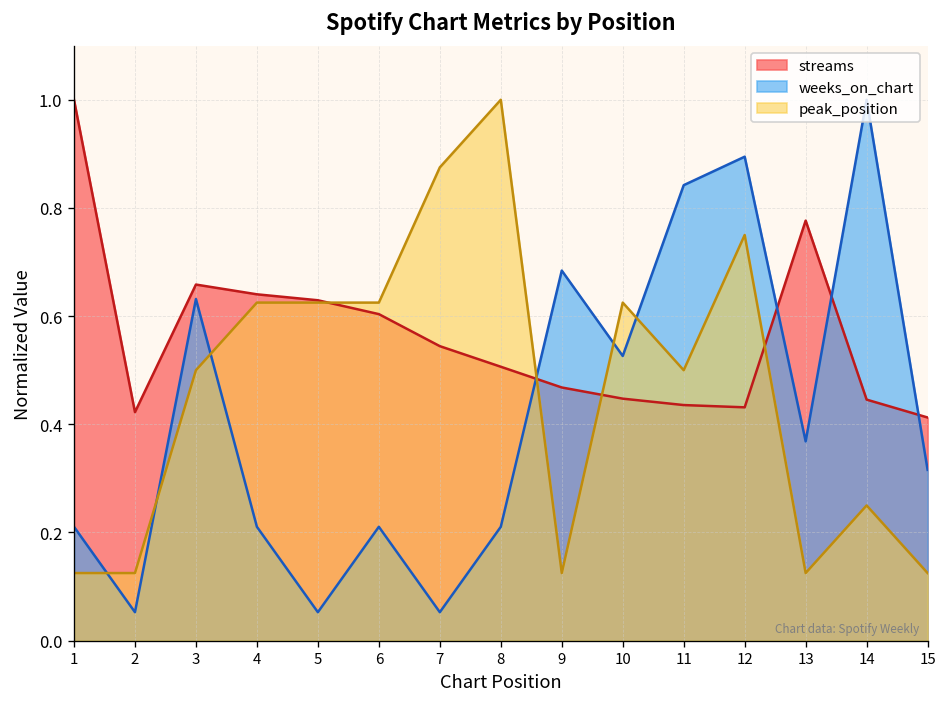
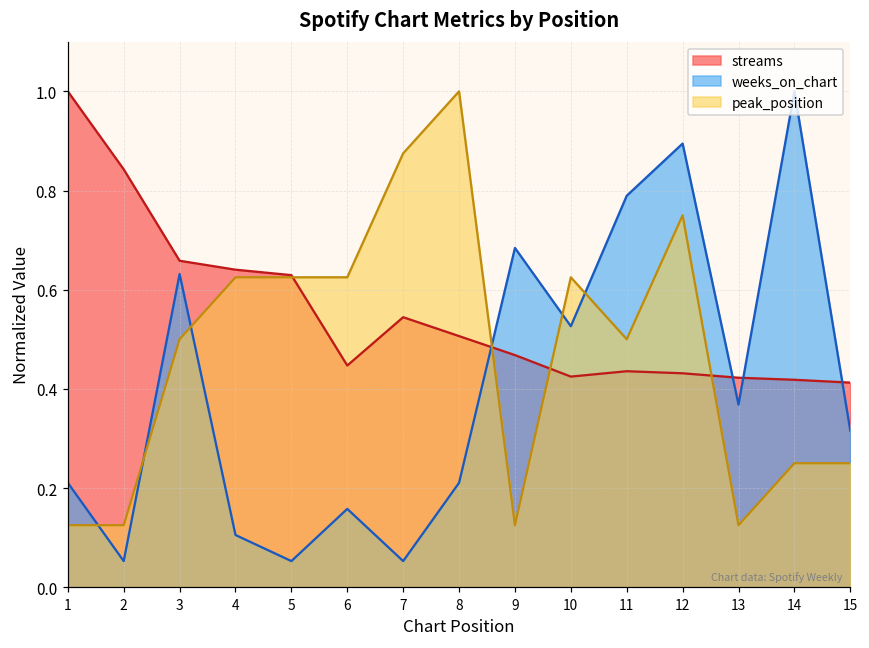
  {
    "streams": {
      "1": 1.00,
-     "2": 0.42,
+     "2": 0.84,
      "3": 0.66,
      "4": 0.64,
-     "6": 0.60,
+     "6": 0.45,
      "7": 0.54,
      "8": 0.51,
      "9": 0.47,
-     "10": 0.45,
+     "10": 0.42,
      "11": 0.44,
      "12": 0.43,
-     "13": 0.78,
-     "14": 0.45,
+     "13": 0.42,
+     "14": 0.42,
      "15": 0.41
    },
    "weeks_on_chart": {
      "1": 0.21,
      "2": 0.05,
      "3": 0.63,
-     "4": 0.21,
+     "4": 0.11,
      "5": 0.05,
-     "6": 0.21,
+     "6": 0.16,
      "7": 0.05,
      "8": 0.21,
      "9": 0.68,
      "10": 0.53,
-     "11": 0.84,
+     "11": 0.79,
      "12": 0.89,
      "13": 0.37,
      "15": 0.32
    },
    "peak_position": {
      "1": 0.13,
      "2": 0.13,
      "3": 0.50,
      "4": 0.63,
      "6": 0.63,
      "7": 0.88,
      "8": 1.00,
      "9": 0.13,
      "10": 0.63,
      "11": 0.50,
      "12": 0.75,
      "13": 0.13,
      "14": 0.25,
-     "15": 0.13
+     "15": 0.25
    }
  }
